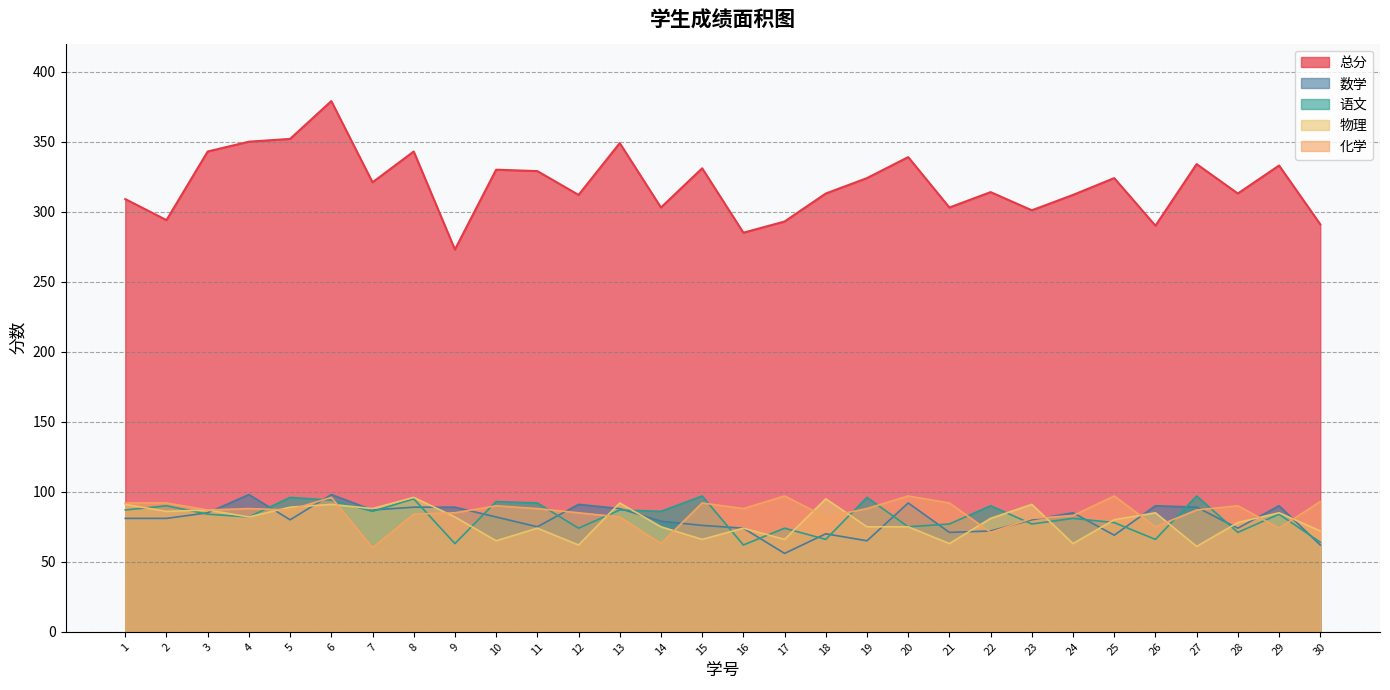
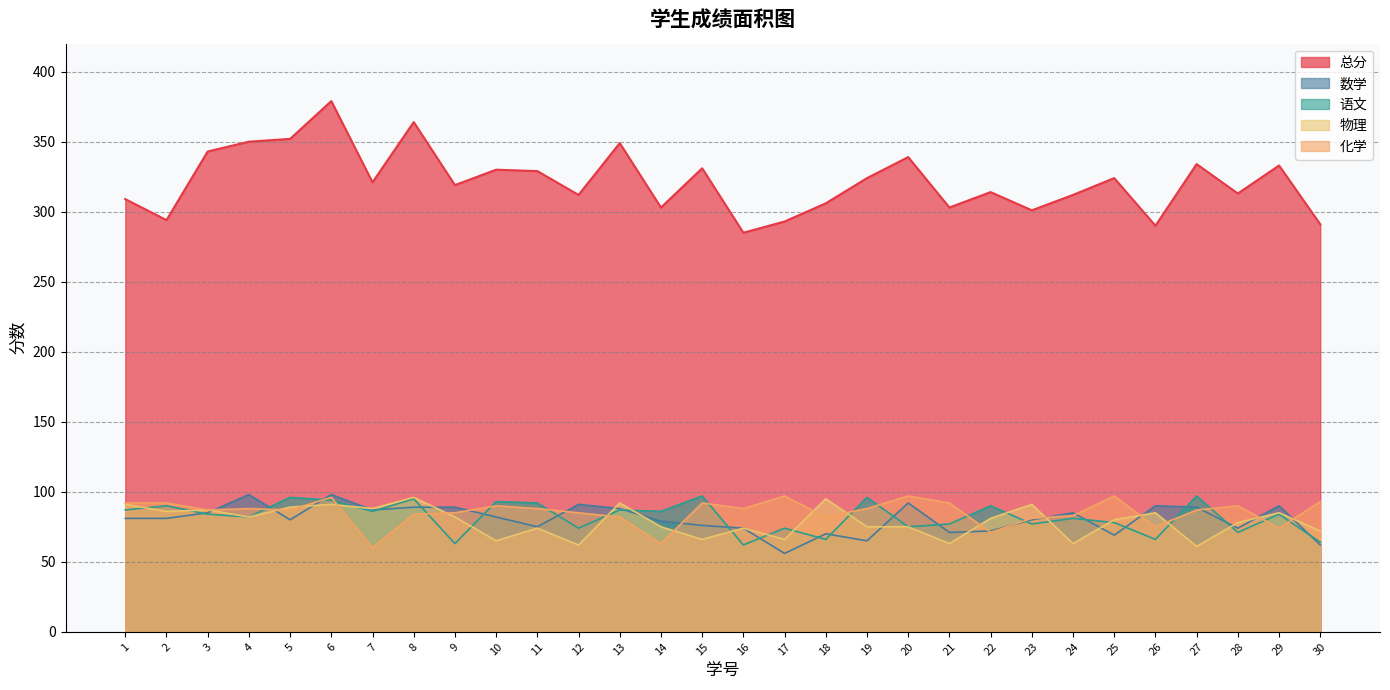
  {
    "总分": {
      "1": 309,
      "2": 294,
      "3": 343,
      "4": 350,
      "5": 352,
      "6": 379,
      "7": 321,
-     "8": 343,
-     "9": 273,
+     "8": 364,
+     "9": 319,
      "10": 330,
      "11": 329,
      "12": 312,
      "13": 349,
      "14": 303,
      "15": 331,
      "16": 285,
      "17": 293,
-     "18": 313,
+     "18": 306,
      "19": 324,
      "20": 339,
      "21": 303,
      "22": 314,
      "23": 301,
      "24": 312,
      "25": 324,
      "26": 290,
      "27": 334,
      "28": 313,
      "29": 333,
      "30": 291
    }
  }
